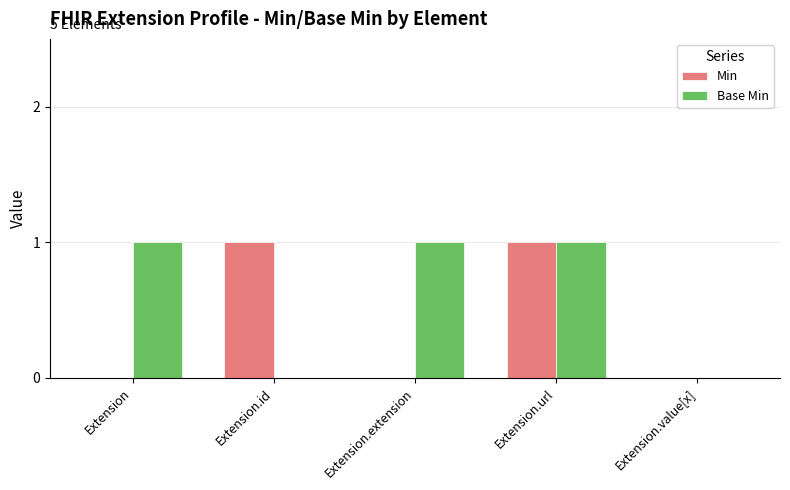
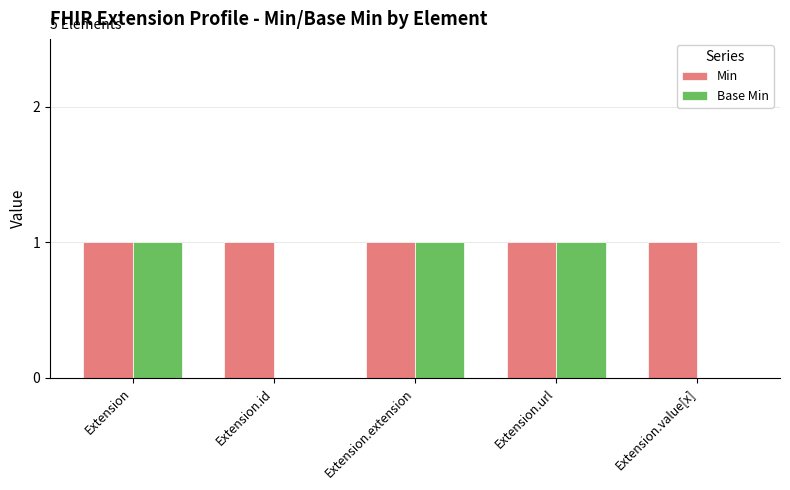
  {
    "Min": {
-     "Extension": 0,
+     "Extension": 1,
      "Extension.id": 1,
-     "Extension.extension": 0,
+     "Extension.extension": 1,
      "Extension.url": 1,
-     "Extension.value[x]": 0
+     "Extension.value[x]": 1
    },
    "Base Min": {
      "Extension": 1,
      "Extension.id": 0,
      "Extension.extension": 1,
      "Extension.url": 1,
      "Extension.value[x]": 0
    }
  }
